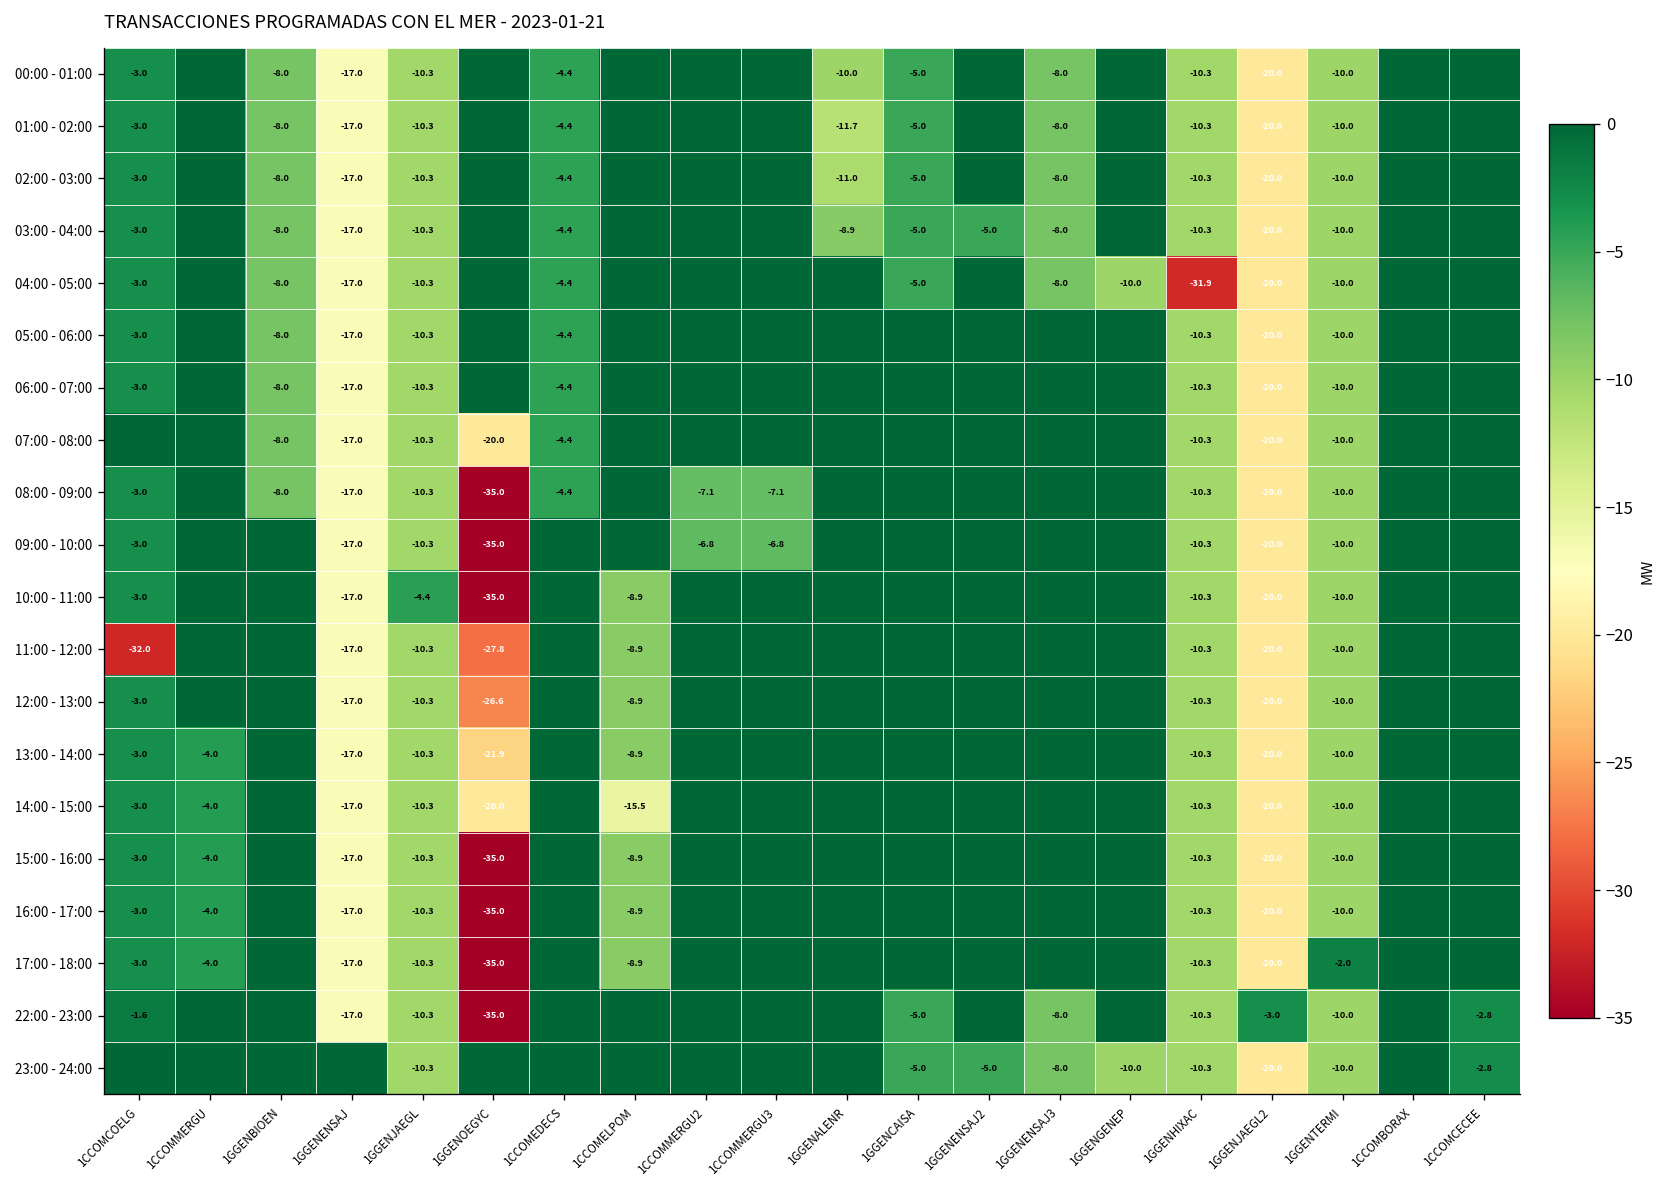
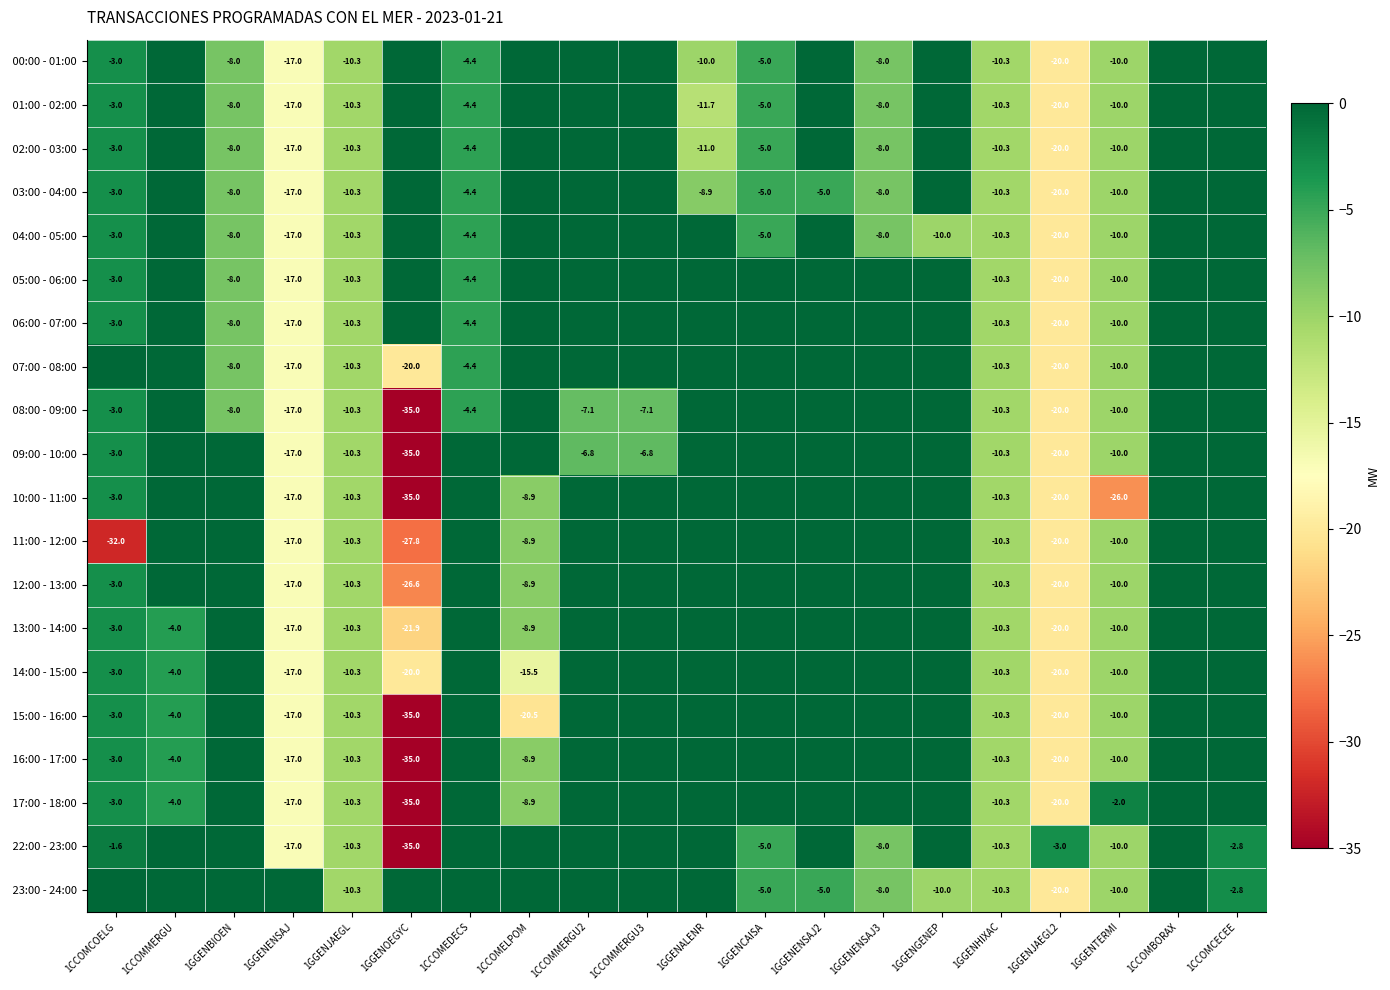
  {
    "00:00 - 01:00": {
      "1CCOMCOELG": -3.0,
      "1GGENBIOEN": -8.0,
      "1GGENENSAJ": -17.0,
      "1GGENJAEGL": -10.3,
      "1CCOMEDECS": -4.4,
      "1GGENALENR": -10.0,
      "1GGENCAISA": -5.0,
      "1GGENENSAJ3": -8.0,
      "1GGENHIXAC": -10.3,
      "1GGENJAEGL2": -20.0,
      "1GGENTERMI": -10.0
    },
    "01:00 - 02:00": {
      "1CCOMCOELG": -3.0,
      "1GGENBIOEN": -8.0,
      "1GGENENSAJ": -17.0,
      "1GGENJAEGL": -10.3,
      "1CCOMEDECS": -4.4,
      "1GGENALENR": -11.7,
      "1GGENCAISA": -5.0,
      "1GGENENSAJ3": -8.0,
      "1GGENHIXAC": -10.3,
      "1GGENJAEGL2": -20.0,
      "1GGENTERMI": -10.0
    },
    "02:00 - 03:00": {
      "1CCOMCOELG": -3.0,
      "1GGENBIOEN": -8.0,
      "1GGENENSAJ": -17.0,
      "1GGENJAEGL": -10.3,
      "1CCOMEDECS": -4.4,
      "1GGENALENR": -11.0,
      "1GGENCAISA": -5.0,
      "1GGENENSAJ3": -8.0,
      "1GGENHIXAC": -10.3,
      "1GGENJAEGL2": -20.0,
      "1GGENTERMI": -10.0
    },
    "03:00 - 04:00": {
      "1CCOMCOELG": -3.0,
      "1GGENBIOEN": -8.0,
      "1GGENENSAJ": -17.0,
      "1GGENJAEGL": -10.3,
      "1CCOMEDECS": -4.4,
      "1GGENALENR": -8.9,
      "1GGENCAISA": -5.0,
      "1GGENENSAJ2": -5.0,
      "1GGENENSAJ3": -8.0,
      "1GGENHIXAC": -10.3,
      "1GGENJAEGL2": -20.0,
      "1GGENTERMI": -10.0
    },
    "04:00 - 05:00": {
      "1CCOMCOELG": -3.0,
      "1GGENBIOEN": -8.0,
      "1GGENENSAJ": -17.0,
      "1GGENJAEGL": -10.3,
      "1CCOMEDECS": -4.4,
      "1GGENCAISA": -5.0,
      "1GGENENSAJ3": -8.0,
      "1GGENGENEP": -10.0,
-     "1GGENHIXAC": -31.9,
+     "1GGENHIXAC": -10.3,
      "1GGENJAEGL2": -20.0,
      "1GGENTERMI": -10.0
    },
    "05:00 - 06:00": {
      "1CCOMCOELG": -3.0,
      "1GGENBIOEN": -8.0,
      "1GGENENSAJ": -17.0,
      "1GGENJAEGL": -10.3,
      "1CCOMEDECS": -4.4,
      "1GGENHIXAC": -10.3,
      "1GGENJAEGL2": -20.0,
      "1GGENTERMI": -10.0
    },
    "06:00 - 07:00": {
      "1CCOMCOELG": -3.0,
      "1GGENBIOEN": -8.0,
      "1GGENENSAJ": -17.0,
      "1GGENJAEGL": -10.3,
      "1CCOMEDECS": -4.4,
      "1GGENHIXAC": -10.3,
      "1GGENJAEGL2": -20.0,
      "1GGENTERMI": -10.0
    },
    "07:00 - 08:00": {
      "1GGENBIOEN": -8.0,
      "1GGENENSAJ": -17.0,
      "1GGENJAEGL": -10.3,
      "1GGENOEGYC": -20.0,
      "1CCOMEDECS": -4.4,
      "1GGENHIXAC": -10.3,
      "1GGENJAEGL2": -20.0,
      "1GGENTERMI": -10.0
    },
    "08:00 - 09:00": {
      "1CCOMCOELG": -3.0,
      "1GGENBIOEN": -8.0,
      "1GGENENSAJ": -17.0,
      "1GGENJAEGL": -10.3,
      "1GGENOEGYC": -35.0,
      "1CCOMEDECS": -4.4,
      "1CCOMMERGU2": -7.1,
      "1CCOMMERGU3": -7.1,
      "1GGENHIXAC": -10.3,
      "1GGENJAEGL2": -20.0,
      "1GGENTERMI": -10.0
    },
    "09:00 - 10:00": {
      "1CCOMCOELG": -3.0,
      "1GGENENSAJ": -17.0,
      "1GGENJAEGL": -10.3,
      "1GGENOEGYC": -35.0,
      "1CCOMMERGU2": -6.8,
      "1CCOMMERGU3": -6.8,
      "1GGENHIXAC": -10.3,
      "1GGENJAEGL2": -20.0,
      "1GGENTERMI": -10.0
    },
    "10:00 - 11:00": {
      "1CCOMCOELG": -3.0,
      "1GGENENSAJ": -17.0,
-     "1GGENJAEGL": -4.4,
+     "1GGENJAEGL": -10.3,
      "1GGENOEGYC": -35.0,
      "1CCOMELPOM": -8.9,
      "1GGENHIXAC": -10.3,
      "1GGENJAEGL2": -20.0,
-     "1GGENTERMI": -10.0
+     "1GGENTERMI": -26.0
    },
    "11:00 - 12:00": {
      "1CCOMCOELG": -32.0,
      "1GGENENSAJ": -17.0,
      "1GGENJAEGL": -10.3,
      "1GGENOEGYC": -27.8,
      "1CCOMELPOM": -8.9,
      "1GGENHIXAC": -10.3,
      "1GGENJAEGL2": -20.0,
      "1GGENTERMI": -10.0
    },
    "12:00 - 13:00": {
      "1CCOMCOELG": -3.0,
      "1GGENENSAJ": -17.0,
      "1GGENJAEGL": -10.3,
      "1GGENOEGYC": -26.6,
      "1CCOMELPOM": -8.9,
      "1GGENHIXAC": -10.3,
      "1GGENJAEGL2": -20.0,
      "1GGENTERMI": -10.0
    },
    "13:00 - 14:00": {
      "1CCOMCOELG": -3.0,
      "1CCOMMERGU": -4.0,
      "1GGENENSAJ": -17.0,
      "1GGENJAEGL": -10.3,
      "1GGENOEGYC": -21.9,
      "1CCOMELPOM": -8.9,
      "1GGENHIXAC": -10.3,
      "1GGENJAEGL2": -20.0,
      "1GGENTERMI": -10.0
    },
    "14:00 - 15:00": {
      "1CCOMCOELG": -3.0,
      "1CCOMMERGU": -4.0,
      "1GGENENSAJ": -17.0,
      "1GGENJAEGL": -10.3,
      "1GGENOEGYC": -20.0,
      "1CCOMELPOM": -15.5,
      "1GGENHIXAC": -10.3,
      "1GGENJAEGL2": -20.0,
      "1GGENTERMI": -10.0
    },
    "15:00 - 16:00": {
      "1CCOMCOELG": -3.0,
      "1CCOMMERGU": -4.0,
      "1GGENENSAJ": -17.0,
      "1GGENJAEGL": -10.3,
      "1GGENOEGYC": -35.0,
-     "1CCOMELPOM": -8.9,
+     "1CCOMELPOM": -20.5,
      "1GGENHIXAC": -10.3,
      "1GGENJAEGL2": -20.0,
      "1GGENTERMI": -10.0
    },
    "16:00 - 17:00": {
      "1CCOMCOELG": -3.0,
      "1CCOMMERGU": -4.0,
      "1GGENENSAJ": -17.0,
      "1GGENJAEGL": -10.3,
      "1GGENOEGYC": -35.0,
      "1CCOMELPOM": -8.9,
      "1GGENHIXAC": -10.3,
      "1GGENJAEGL2": -20.0,
      "1GGENTERMI": -10.0
    },
    "17:00 - 18:00": {
      "1CCOMCOELG": -3.0,
      "1CCOMMERGU": -4.0,
      "1GGENENSAJ": -17.0,
      "1GGENJAEGL": -10.3,
      "1GGENOEGYC": -35.0,
      "1CCOMELPOM": -8.9,
      "1GGENHIXAC": -10.3,
      "1GGENJAEGL2": -20.0,
      "1GGENTERMI": -2.0
    },
    "22:00 - 23:00": {
      "1CCOMCOELG": -1.6,
      "1GGENENSAJ": -17.0,
      "1GGENJAEGL": -10.3,
      "1GGENOEGYC": -35.0,
      "1GGENCAISA": -5.0,
      "1GGENENSAJ3": -8.0,
      "1GGENHIXAC": -10.3,
      "1GGENJAEGL2": -3.0,
      "1GGENTERMI": -10.0,
      "1CCOMCECEE": -2.8
    },
    "23:00 - 24:00": {
      "1GGENJAEGL": -10.3,
      "1GGENCAISA": -5.0,
      "1GGENENSAJ2": -5.0,
      "1GGENENSAJ3": -8.0,
      "1GGENGENEP": -10.0,
      "1GGENHIXAC": -10.3,
      "1GGENJAEGL2": -20.0,
      "1GGENTERMI": -10.0,
      "1CCOMCECEE": -2.8
    }
  }
